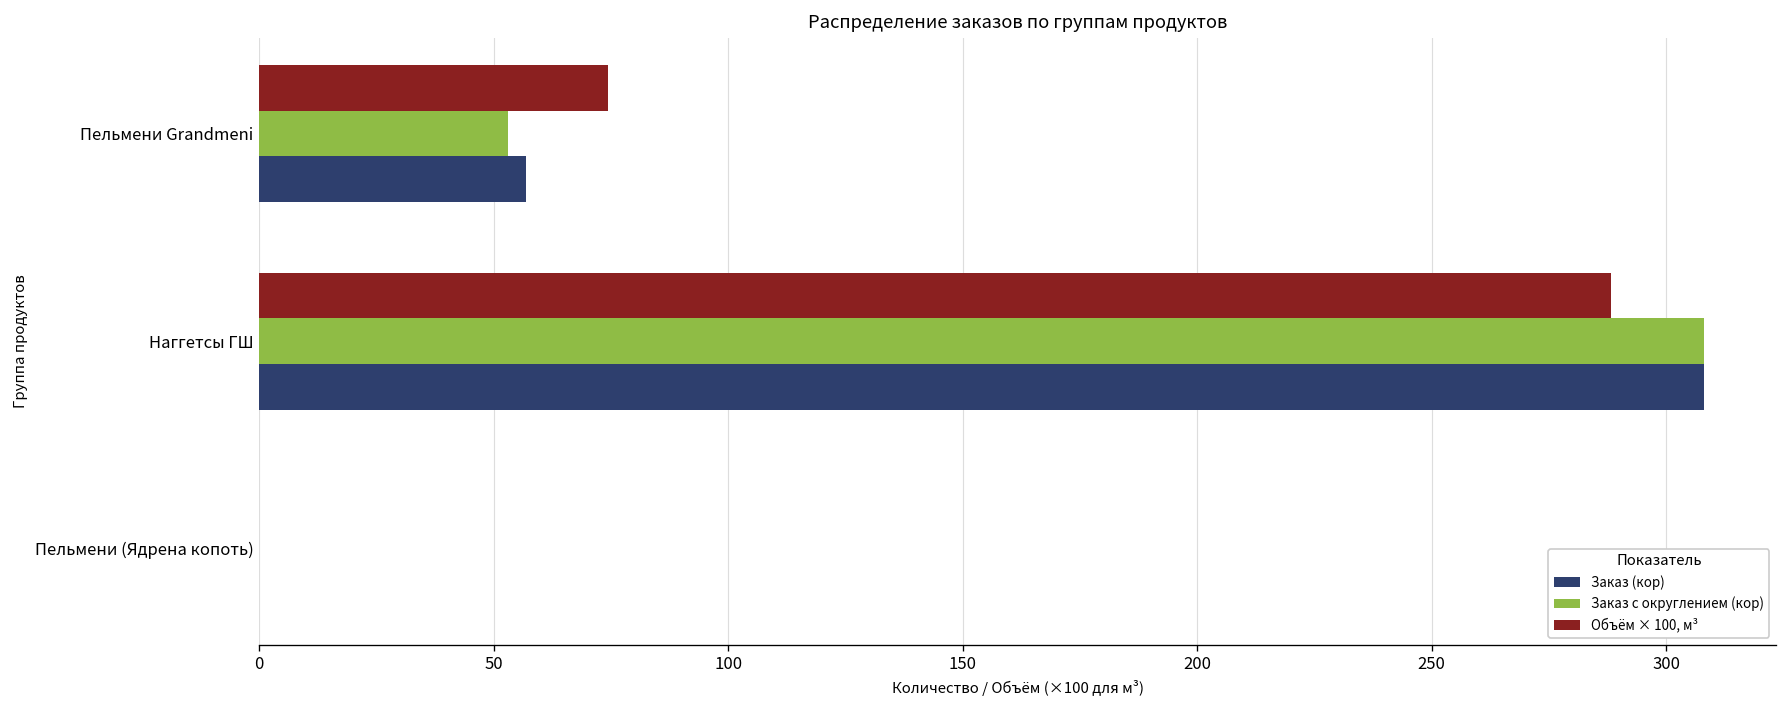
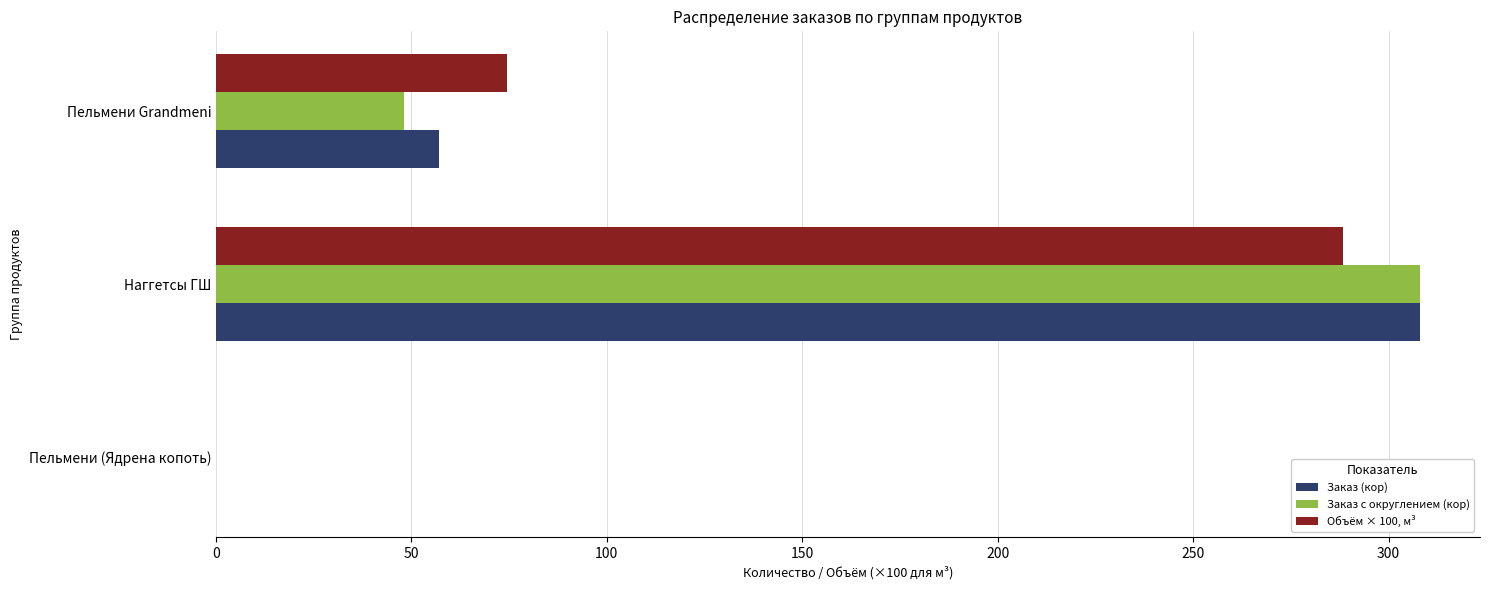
  {
    "Заказ (кор)": {
      "Пельмени Grandmeni": 57,
      "Наггетсы ГШ": 308,
      "Пельмени (Ядрена копоть)": 0
    },
    "Заказ с округлением (кор)": {
-     "Пельмени Grandmeni": 53,
+     "Пельмени Grandmeni": 48,
      "Наггетсы ГШ": 308,
      "Пельмени (Ядрена копоть)": 0
    },
    "Объём × 100, м³": {
      "Пельмени Grandmeni": 74,
      "Наггетсы ГШ": 288,
      "Пельмени (Ядрена копоть)": 0
    }
  }
